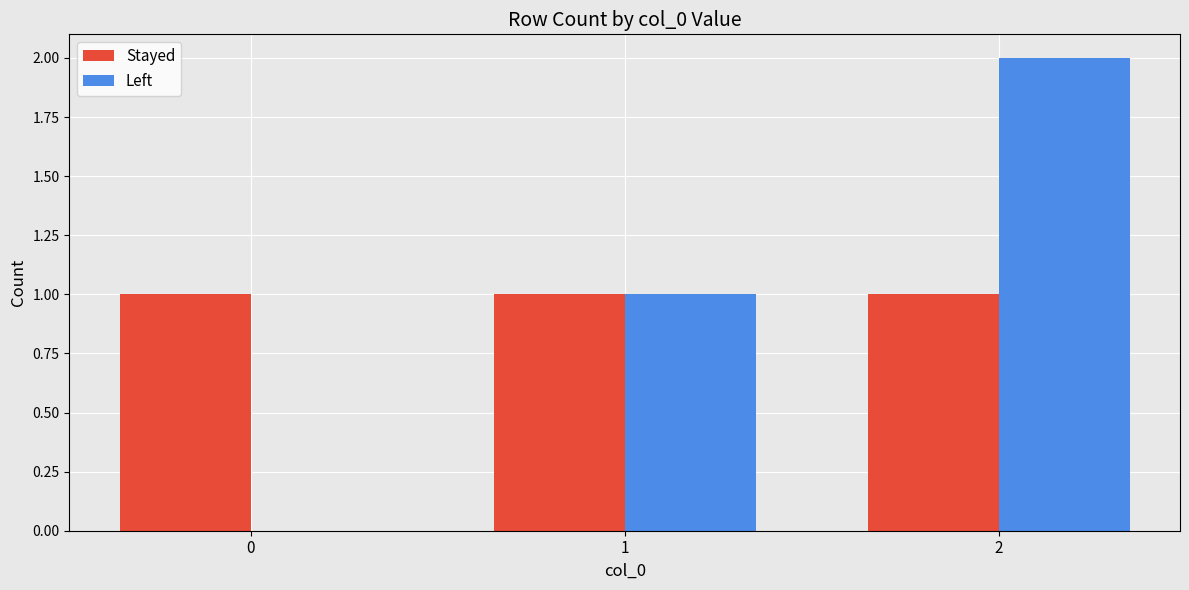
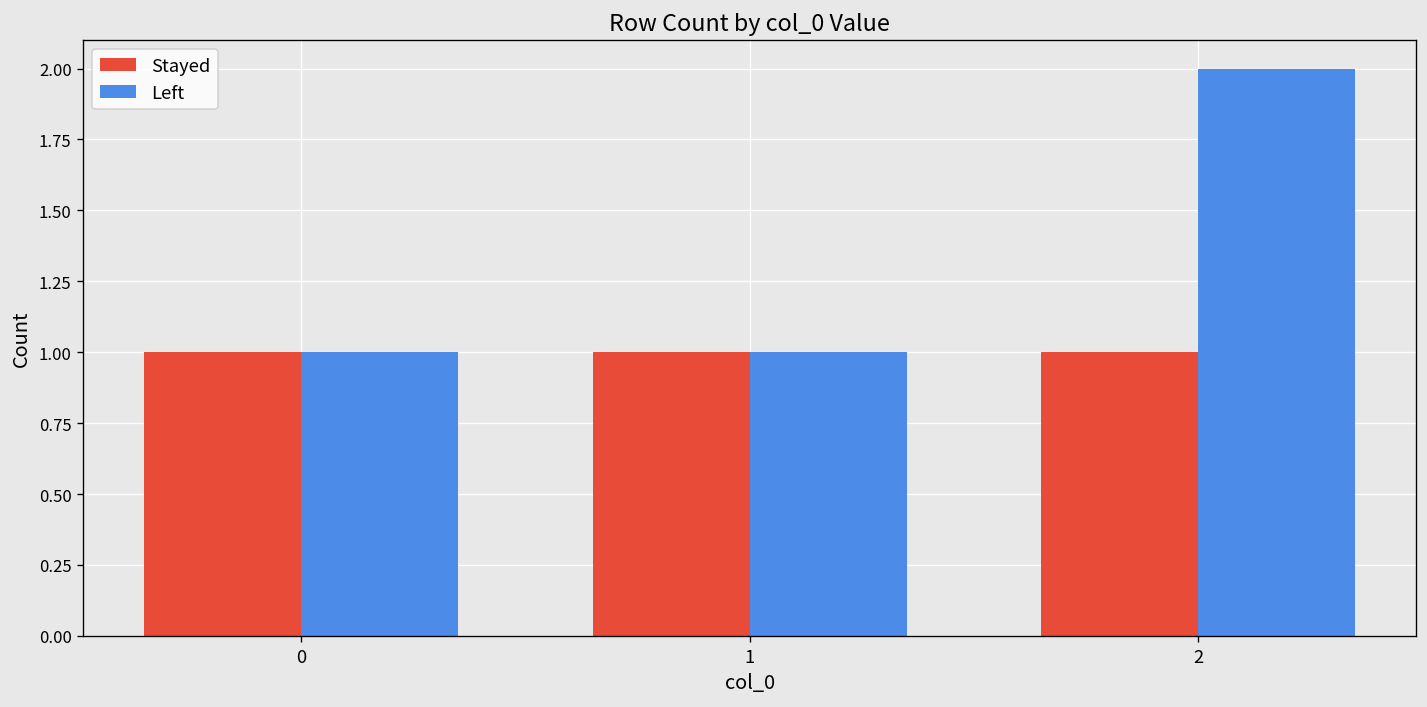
  {
    "Stayed": {
      "0": 1,
      "1": 1,
      "2": 1
    },
    "Left": {
-     "0": 0,
+     "0": 1,
      "1": 1,
      "2": 2
    }
  }
